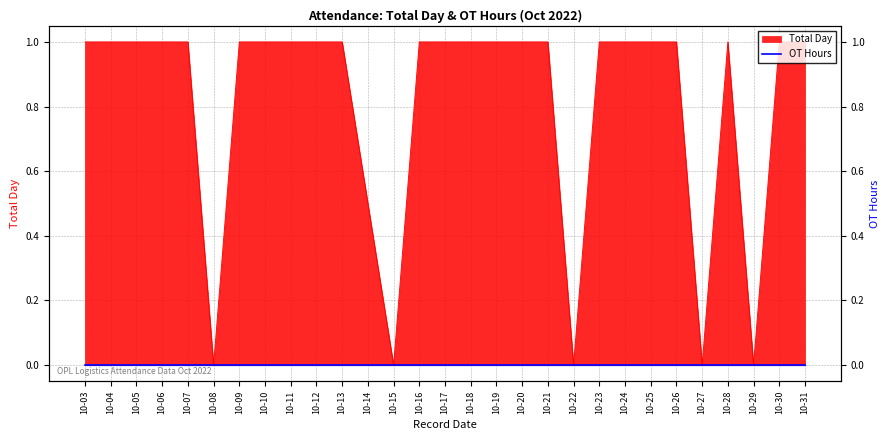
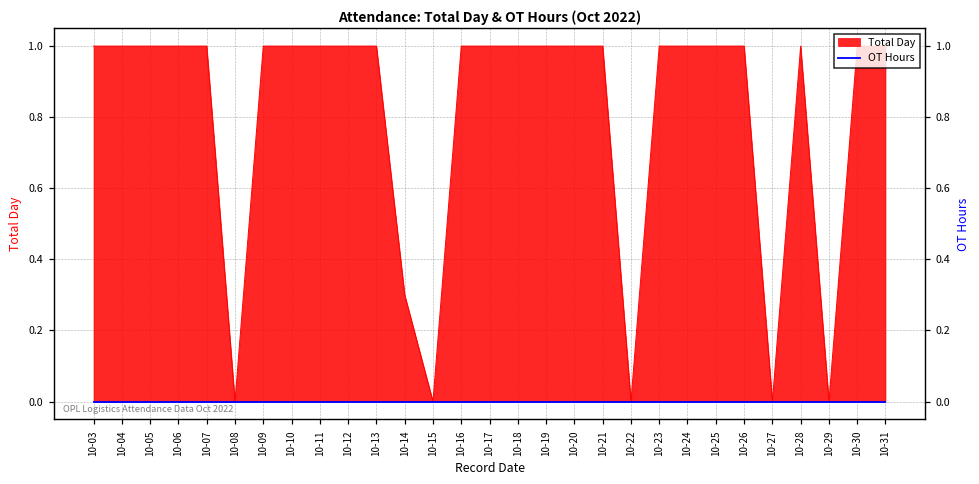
  {
    "Total Day": {
      "10-03": 1.0,
      "10-04": 1.0,
      "10-05": 1.0,
      "10-06": 1.0,
      "10-07": 1.0,
      "10-09": 1.0,
      "10-10": 1.0,
      "10-11": 1.0,
      "10-12": 1.0,
      "10-13": 1.0,
-     "10-14": 0.5,
+     "10-14": 0.3,
      "10-16": 1.0,
      "10-17": 1.0,
      "10-18": 1.0,
      "10-19": 1.0,
      "10-20": 1.0,
      "10-21": 1.0,
      "10-23": 1.0,
      "10-24": 1.0,
      "10-25": 1.0,
      "10-26": 1.0,
      "10-28": 1.0
    },
    "OT Hours": {
      "10-09": 0.0,
      "10-10": 0.0,
      "10-11": 0.0,
      "10-12": 0.0,
      "10-13": 0.0,
      "10-14": 0.0,
      "10-16": 0.0,
      "10-17": 0.0,
      "10-18": 0.0,
      "10-19": 0.0,
      "10-20": 0.0,
      "10-21": 0.0,
      "10-23": 0.0,
      "10-24": 0.0,
      "10-25": 0.0,
      "10-26": 0.0,
      "10-28": 0.0,
      "10-30": 0.0,
      "10-31": 0.0
    }
  }
